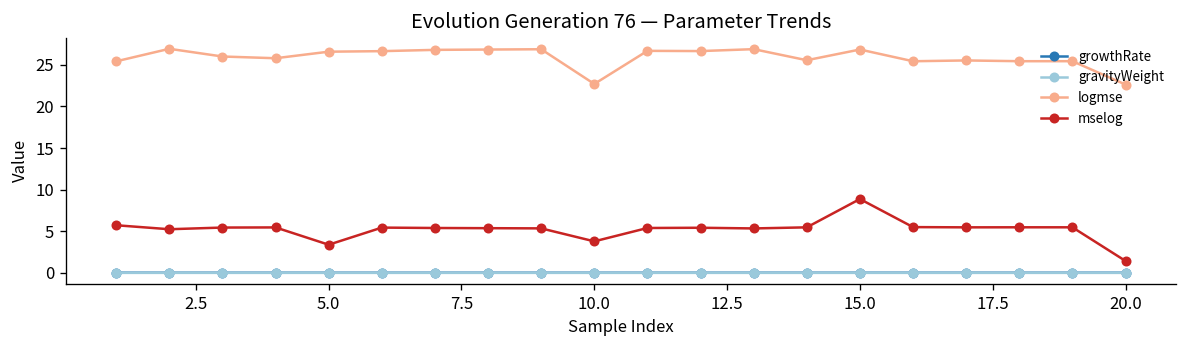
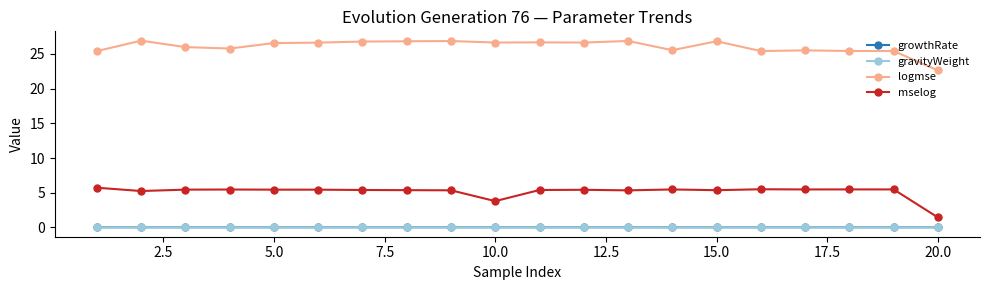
  {
    "gravityWeight": {
      "5.0": 0,
      "10.0": 0,
      "15.0": 0,
      "20.0": 0
    },
    "logmse": {
      "5.0": 27,
-     "10.0": 23,
+     "10.0": 27,
      "15.0": 27,
      "20.0": 23
    },
    "mselog": {
-     "5.0": 3,
+     "5.0": 5,
      "10.0": 4,
-     "15.0": 9,
+     "15.0": 5,
      "20.0": 1
    }
  }
